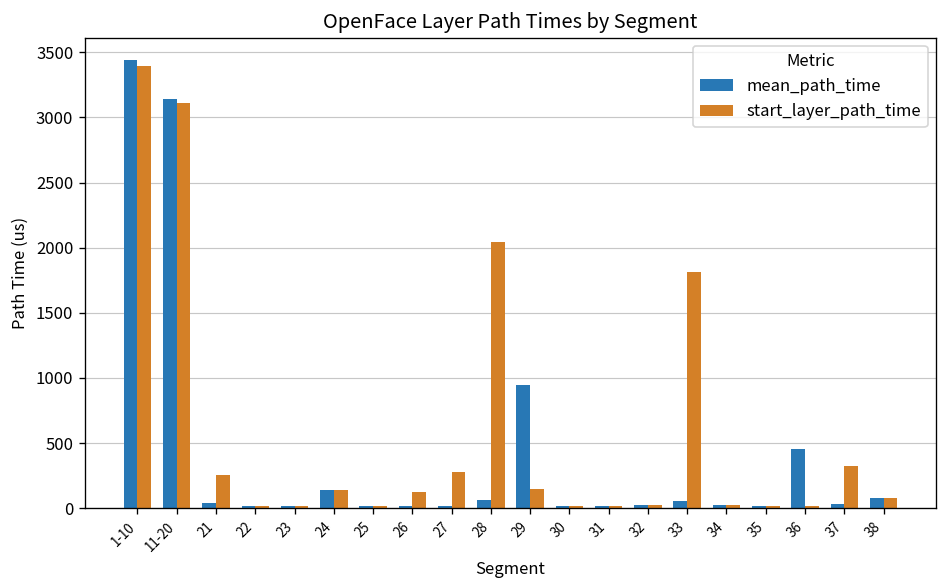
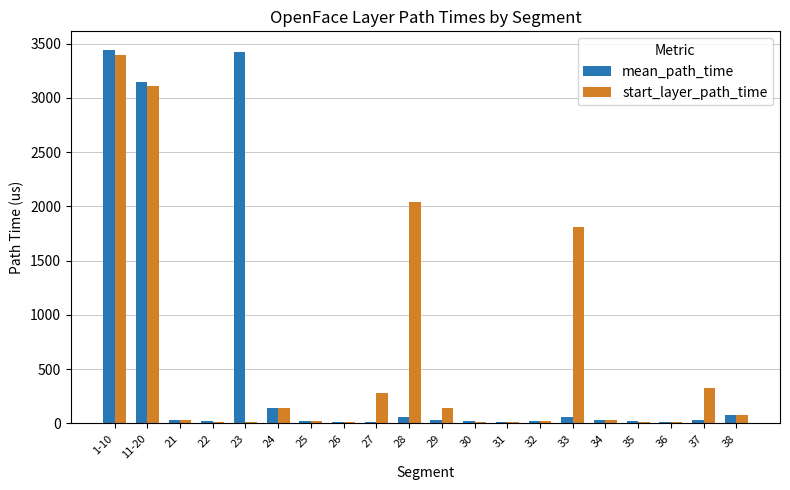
  {
    "mean_path_time": {
      "1-10": 3440,
      "11-20": 3140,
      "21": 40,
-     "23": 20,
+     "23": 3420,
      "24": 140,
      "28": 60,
-     "29": 950,
+     "29": 30,
      "32": 30,
      "33": 60,
      "34": 30,
-     "36": 450,
+     "36": 20,
      "37": 30,
      "38": 80
    },
    "start_layer_path_time": {
      "1-10": 3400,
      "11-20": 3110,
-     "21": 260,
+     "21": 40,
      "24": 140,
-     "26": 130,
+     "26": 20,
      "27": 280,
      "28": 2040,
      "29": 150,
      "32": 30,
      "33": 1810,
      "34": 30,
      "37": 320,
      "38": 80
    }
  }
